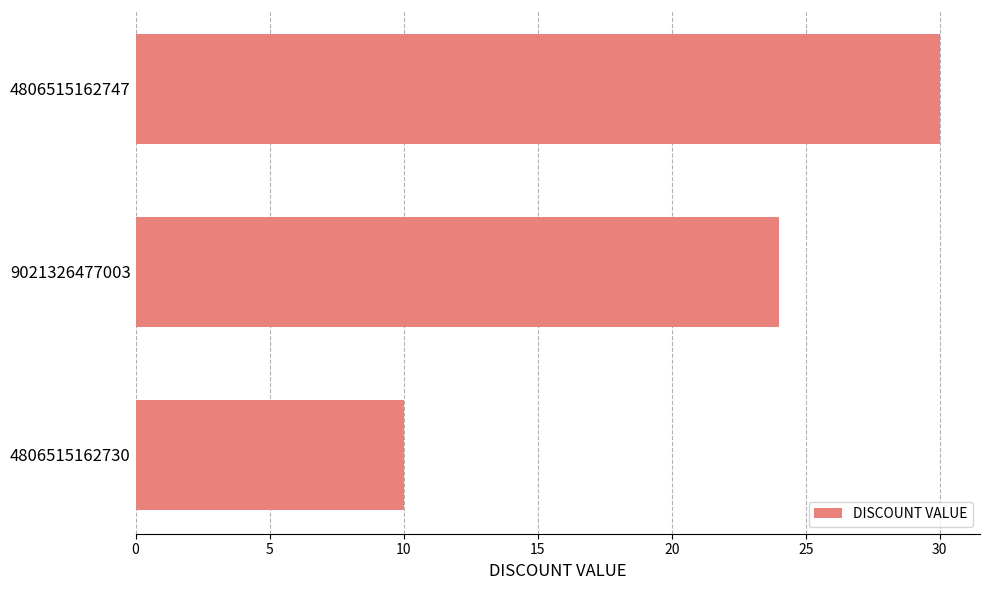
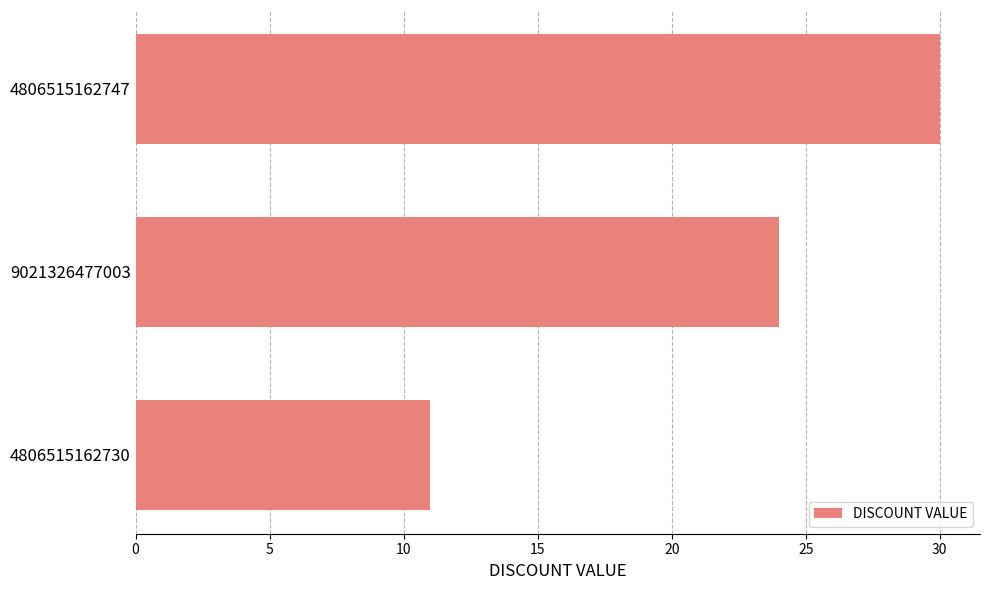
  {
    "4806515162747": 30,
    "9021326477003": 24,
-   "4806515162730": 10
+   "4806515162730": 11
  }
